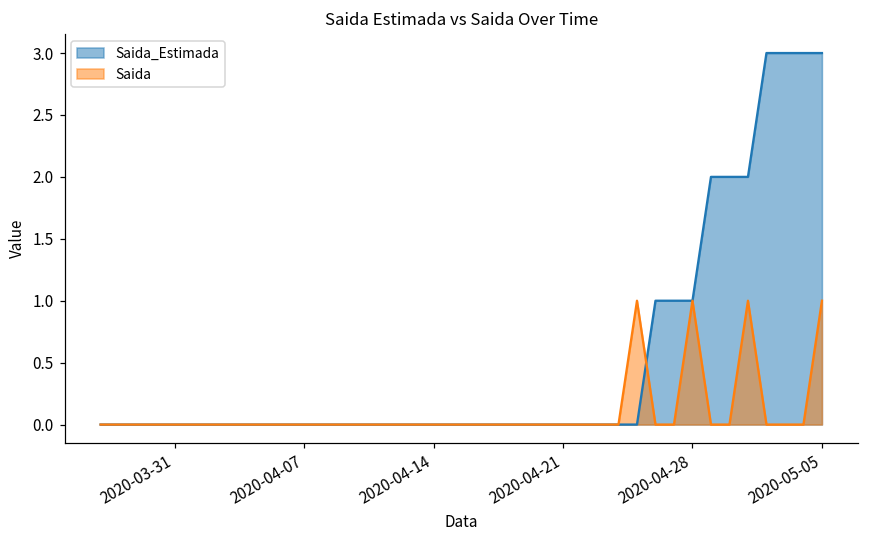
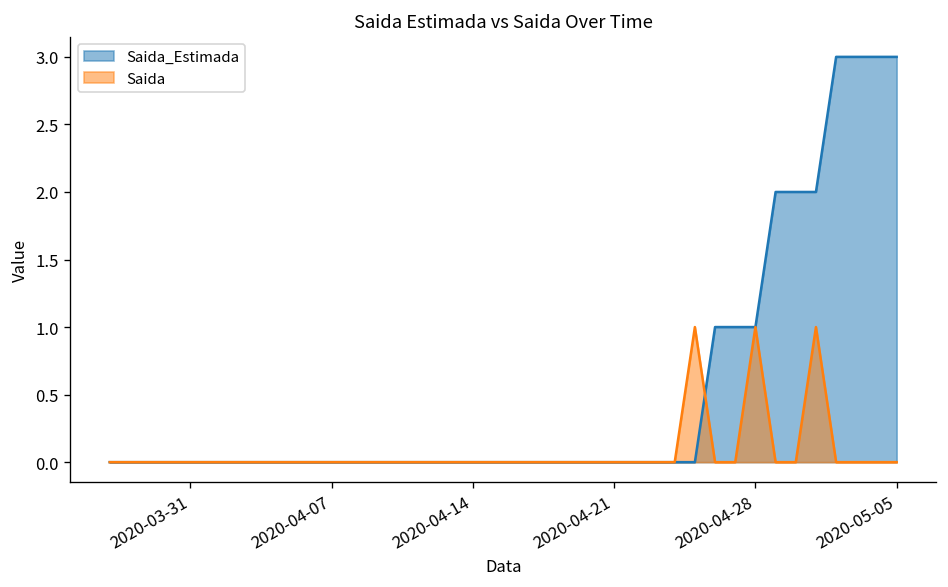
  {
    "Saida_Estimada": {
      "2020-05-05": 3
    },
    "Saida": {
-     "2020-05-05": 1
+     "2020-05-05": 0
    }
  }
